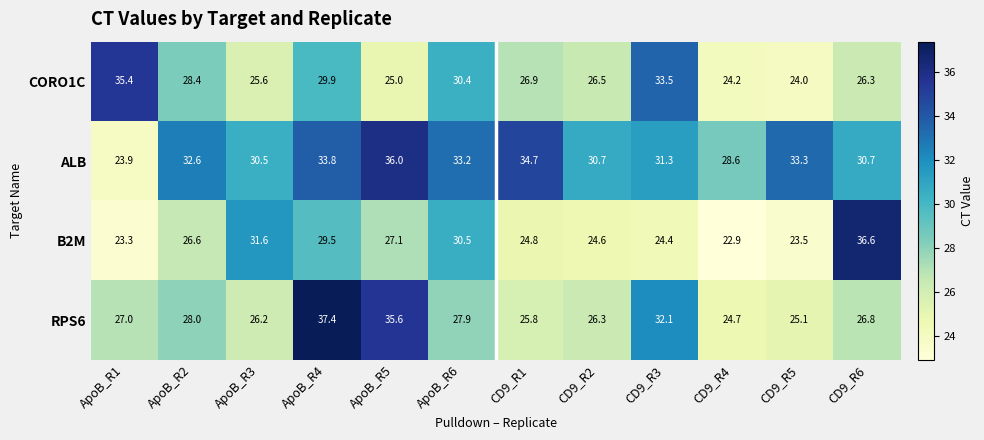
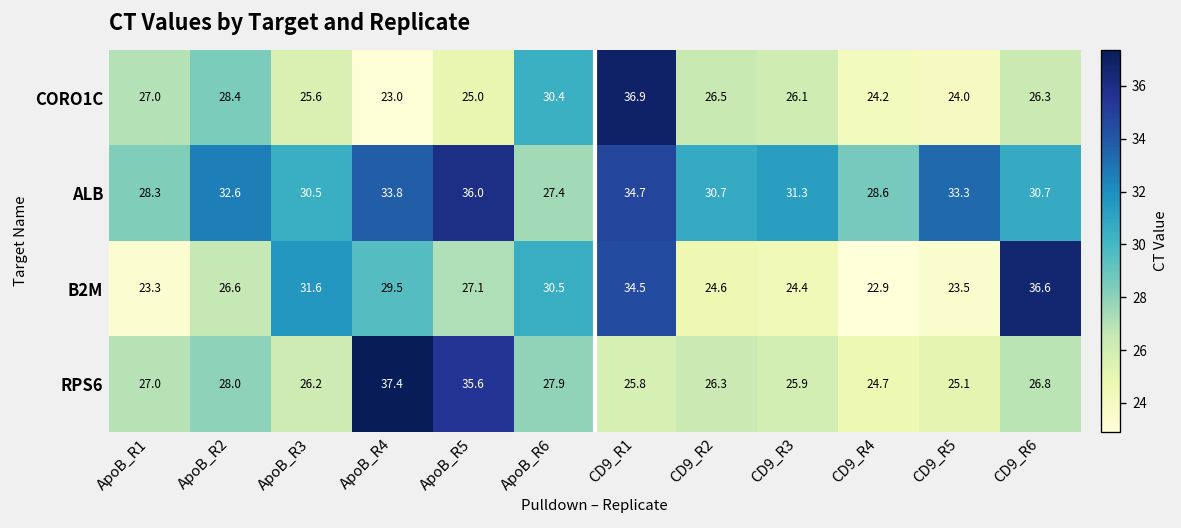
  {
    "CORO1C": {
-     "ApoB_R1": 35.4,
+     "ApoB_R1": 27.0,
      "ApoB_R2": 28.4,
      "ApoB_R3": 25.6,
-     "ApoB_R4": 29.9,
+     "ApoB_R4": 23.0,
      "ApoB_R5": 25.0,
      "ApoB_R6": 30.4,
-     "CD9_R1": 26.9,
+     "CD9_R1": 36.9,
      "CD9_R2": 26.5,
-     "CD9_R3": 33.5,
+     "CD9_R3": 26.1,
      "CD9_R4": 24.2,
      "CD9_R5": 24.0,
      "CD9_R6": 26.3
    },
    "ALB": {
-     "ApoB_R1": 23.9,
+     "ApoB_R1": 28.3,
      "ApoB_R2": 32.6,
      "ApoB_R3": 30.5,
      "ApoB_R4": 33.8,
      "ApoB_R5": 36.0,
-     "ApoB_R6": 33.2,
+     "ApoB_R6": 27.4,
      "CD9_R1": 34.7,
      "CD9_R2": 30.7,
      "CD9_R3": 31.3,
      "CD9_R4": 28.6,
      "CD9_R5": 33.3,
      "CD9_R6": 30.7
    },
    "B2M": {
      "ApoB_R1": 23.3,
      "ApoB_R2": 26.6,
      "ApoB_R3": 31.6,
      "ApoB_R4": 29.5,
      "ApoB_R5": 27.1,
      "ApoB_R6": 30.5,
-     "CD9_R1": 24.8,
+     "CD9_R1": 34.5,
      "CD9_R2": 24.6,
      "CD9_R3": 24.4,
      "CD9_R4": 22.9,
      "CD9_R5": 23.5,
      "CD9_R6": 36.6
    },
    "RPS6": {
      "ApoB_R1": 27.0,
      "ApoB_R2": 28.0,
      "ApoB_R3": 26.2,
      "ApoB_R4": 37.4,
      "ApoB_R5": 35.6,
      "ApoB_R6": 27.9,
      "CD9_R1": 25.8,
      "CD9_R2": 26.3,
-     "CD9_R3": 32.1,
+     "CD9_R3": 25.9,
      "CD9_R4": 24.7,
      "CD9_R5": 25.1,
      "CD9_R6": 26.8
    }
  }
